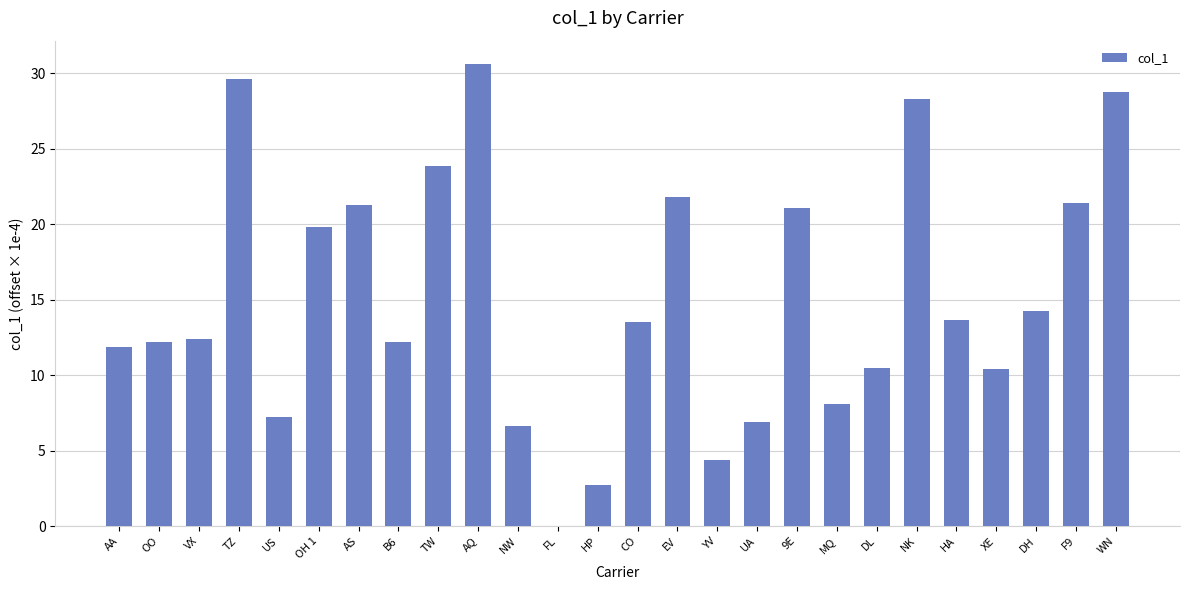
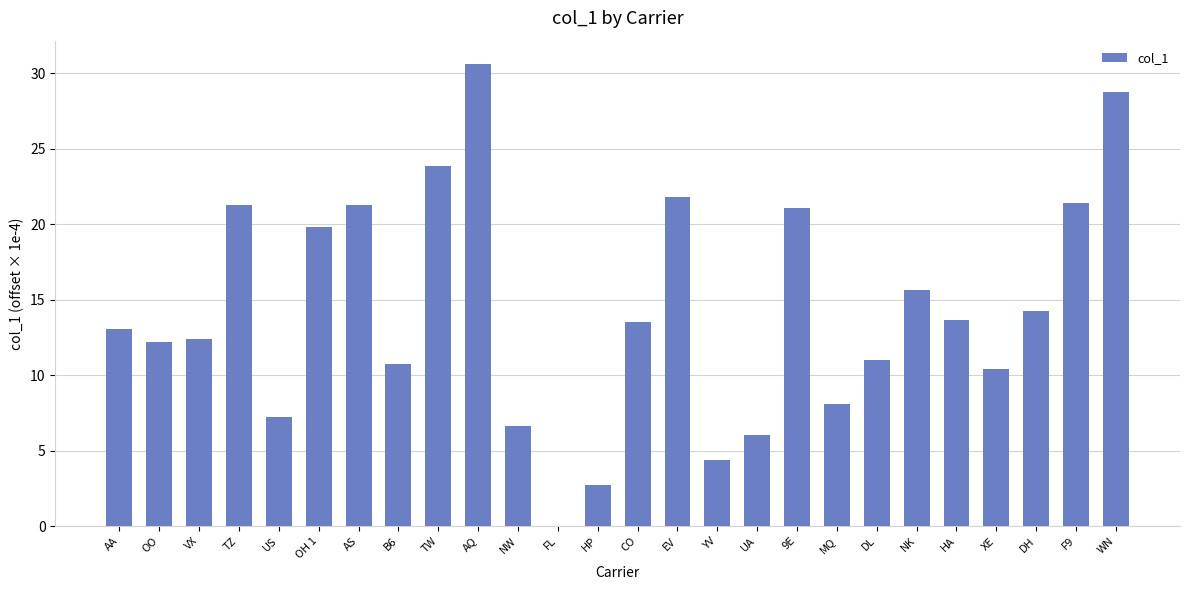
  {
-   "AA": 11.9,
+   "AA": 13.1,
    "OO": 12.2,
    "VX": 12.4,
-   "TZ": 29.6,
+   "TZ": 21.3,
    "US": 7.2,
    "OH 1": 19.8,
    "AS": 21.3,
-   "B6": 12.2,
+   "B6": 10.8,
    "TW": 23.8,
    "AQ": 30.6,
    "NW": 6.6,
    "FL": 0.0,
    "HP": 2.7,
    "CO": 13.5,
    "EV": 21.8,
    "YV": 4.4,
-   "UA": 6.9,
+   "UA": 6.1,
    "9E": 21.1,
    "MQ": 8.1,
-   "DL": 10.5,
-   "NK": 28.3,
+   "DL": 11.0,
+   "NK": 15.6,
    "HA": 13.7,
    "XE": 10.4,
    "DH": 14.2,
    "F9": 21.4,
    "WN": 28.8
  }
